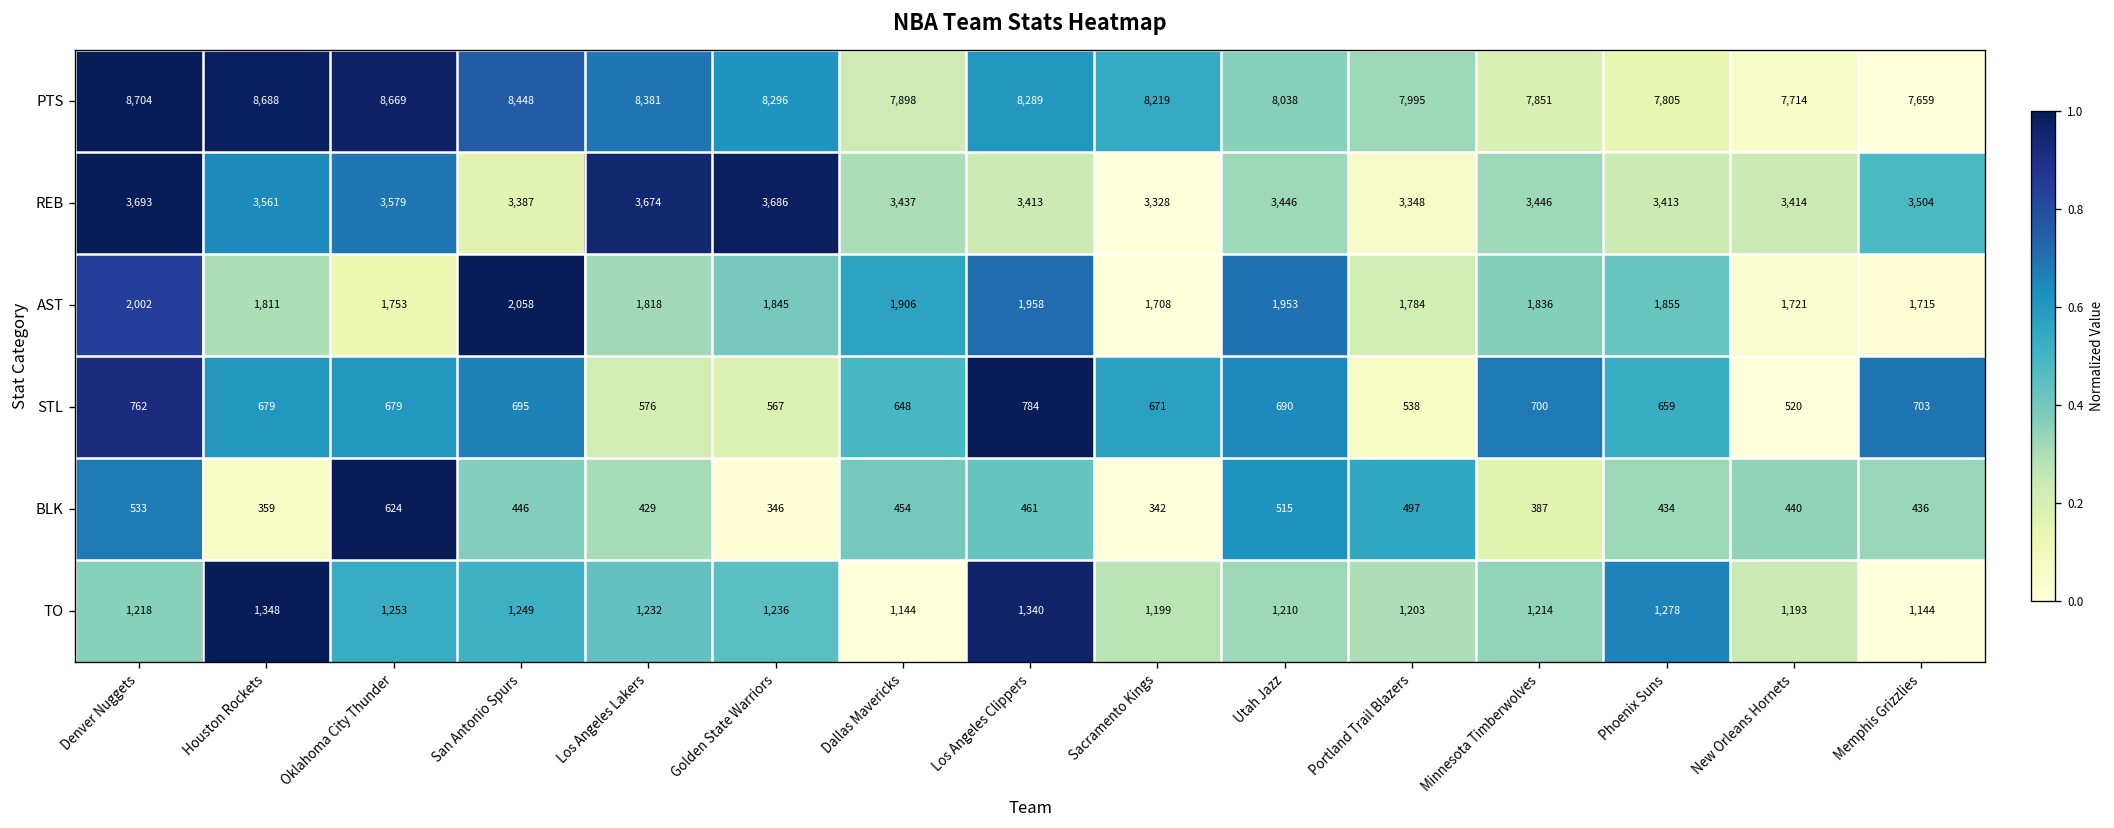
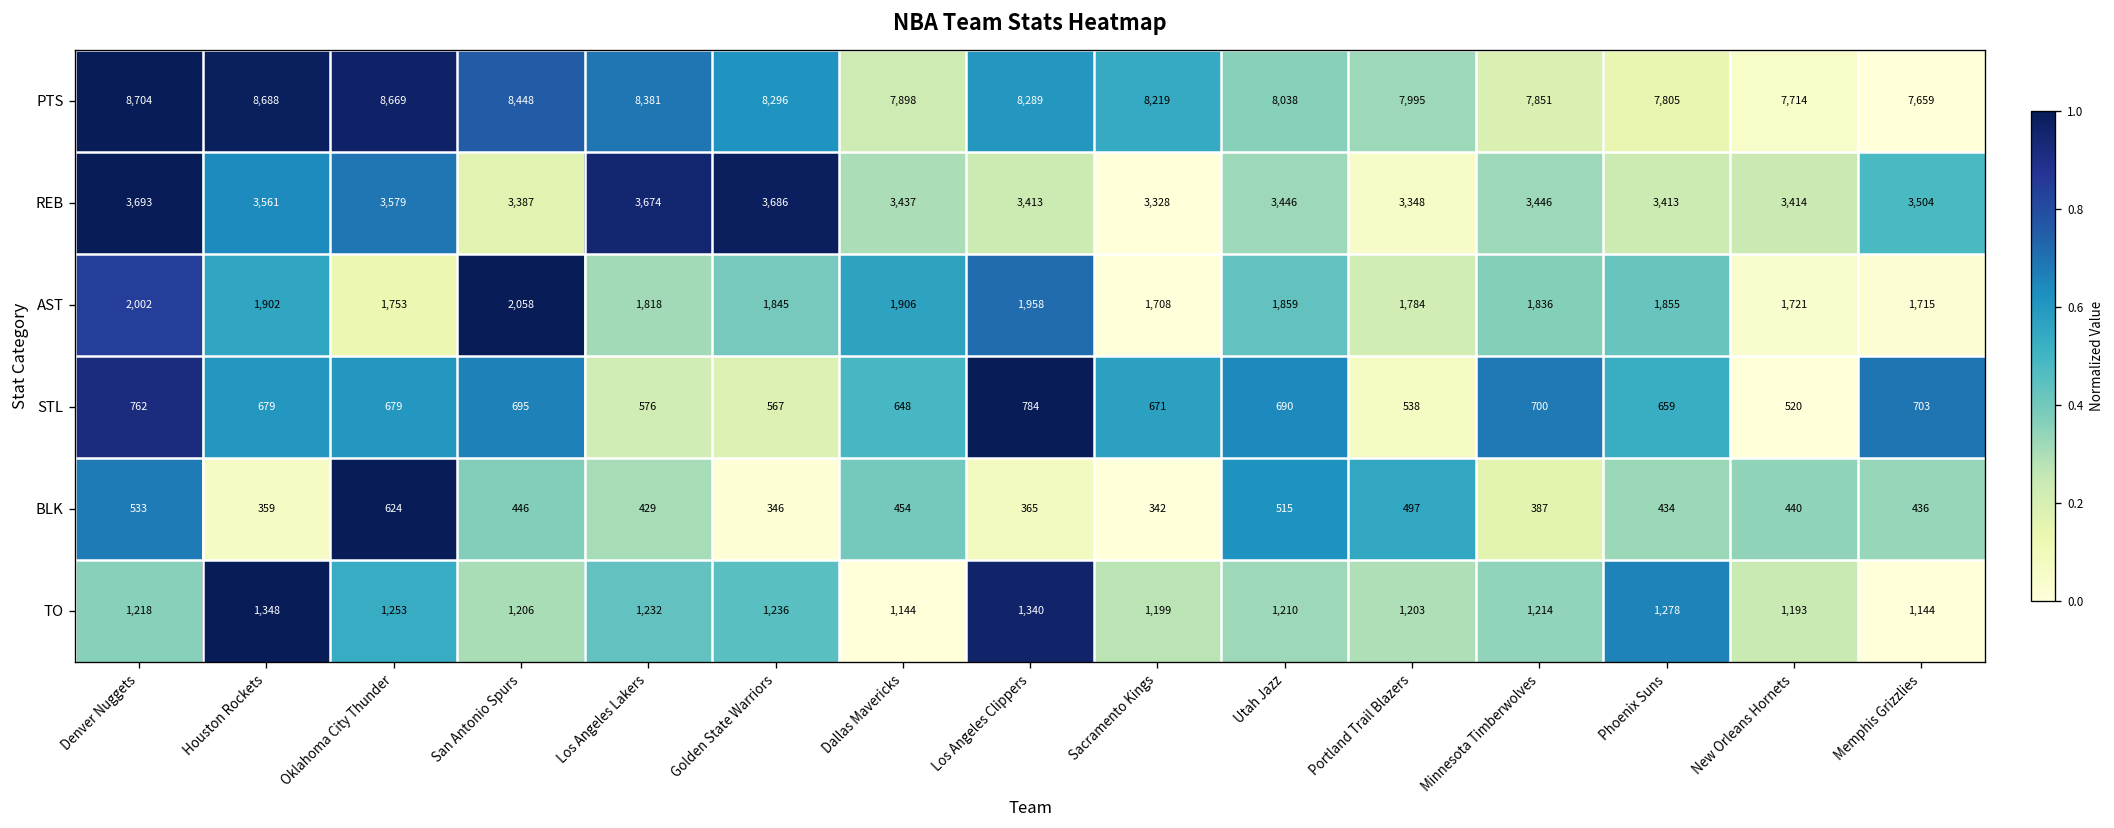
  {
    "PTS": {
      "Denver Nuggets": "8,704",
      "Houston Rockets": "8,688",
      "Oklahoma City Thunder": "8,669",
      "San Antonio Spurs": "8,448",
      "Los Angeles Lakers": "8,381",
      "Golden State Warriors": "8,296",
      "Dallas Mavericks": "7,898",
      "Los Angeles Clippers": "8,289",
      "Sacramento Kings": "8,219",
      "Utah Jazz": "8,038",
      "Portland Trail Blazers": "7,995",
      "Minnesota Timberwolves": "7,851",
      "Phoenix Suns": "7,805",
      "New Orleans Hornets": "7,714",
      "Memphis Grizzlies": "7,659"
    },
    "REB": {
      "Denver Nuggets": "3,693",
      "Houston Rockets": "3,561",
      "Oklahoma City Thunder": "3,579",
      "San Antonio Spurs": "3,387",
      "Los Angeles Lakers": "3,674",
      "Golden State Warriors": "3,686",
      "Dallas Mavericks": "3,437",
      "Los Angeles Clippers": "3,413",
      "Sacramento Kings": "3,328",
      "Utah Jazz": "3,446",
      "Portland Trail Blazers": "3,348",
      "Minnesota Timberwolves": "3,446",
      "Phoenix Suns": "3,413",
      "New Orleans Hornets": "3,414",
      "Memphis Grizzlies": "3,504"
    },
    "AST": {
      "Denver Nuggets": "2,002",
-     "Houston Rockets": "1,811",
+     "Houston Rockets": "1,902",
      "Oklahoma City Thunder": "1,753",
      "San Antonio Spurs": "2,058",
      "Los Angeles Lakers": "1,818",
      "Golden State Warriors": "1,845",
      "Dallas Mavericks": "1,906",
      "Los Angeles Clippers": "1,958",
      "Sacramento Kings": "1,708",
-     "Utah Jazz": "1,953",
+     "Utah Jazz": "1,859",
      "Portland Trail Blazers": "1,784",
      "Minnesota Timberwolves": "1,836",
      "Phoenix Suns": "1,855",
      "New Orleans Hornets": "1,721",
      "Memphis Grizzlies": "1,715"
    },
    "STL": {
      "Denver Nuggets": "762",
      "Houston Rockets": "679",
      "Oklahoma City Thunder": "679",
      "San Antonio Spurs": "695",
      "Los Angeles Lakers": "576",
      "Golden State Warriors": "567",
      "Dallas Mavericks": "648",
      "Los Angeles Clippers": "784",
      "Sacramento Kings": "671",
      "Utah Jazz": "690",
      "Portland Trail Blazers": "538",
      "Minnesota Timberwolves": "700",
      "Phoenix Suns": "659",
      "New Orleans Hornets": "520",
      "Memphis Grizzlies": "703"
    },
    "BLK": {
      "Denver Nuggets": "533",
      "Houston Rockets": "359",
      "Oklahoma City Thunder": "624",
      "San Antonio Spurs": "446",
      "Los Angeles Lakers": "429",
      "Golden State Warriors": "346",
      "Dallas Mavericks": "454",
-     "Los Angeles Clippers": "461",
+     "Los Angeles Clippers": "365",
      "Sacramento Kings": "342",
      "Utah Jazz": "515",
      "Portland Trail Blazers": "497",
      "Minnesota Timberwolves": "387",
      "Phoenix Suns": "434",
      "New Orleans Hornets": "440",
      "Memphis Grizzlies": "436"
    },
    "TO": {
      "Denver Nuggets": "1,218",
      "Houston Rockets": "1,348",
      "Oklahoma City Thunder": "1,253",
-     "San Antonio Spurs": "1,249",
+     "San Antonio Spurs": "1,206",
      "Los Angeles Lakers": "1,232",
      "Golden State Warriors": "1,236",
      "Dallas Mavericks": "1,144",
      "Los Angeles Clippers": "1,340",
      "Sacramento Kings": "1,199",
      "Utah Jazz": "1,210",
      "Portland Trail Blazers": "1,203",
      "Minnesota Timberwolves": "1,214",
      "Phoenix Suns": "1,278",
      "New Orleans Hornets": "1,193",
      "Memphis Grizzlies": "1,144"
    }
  }
